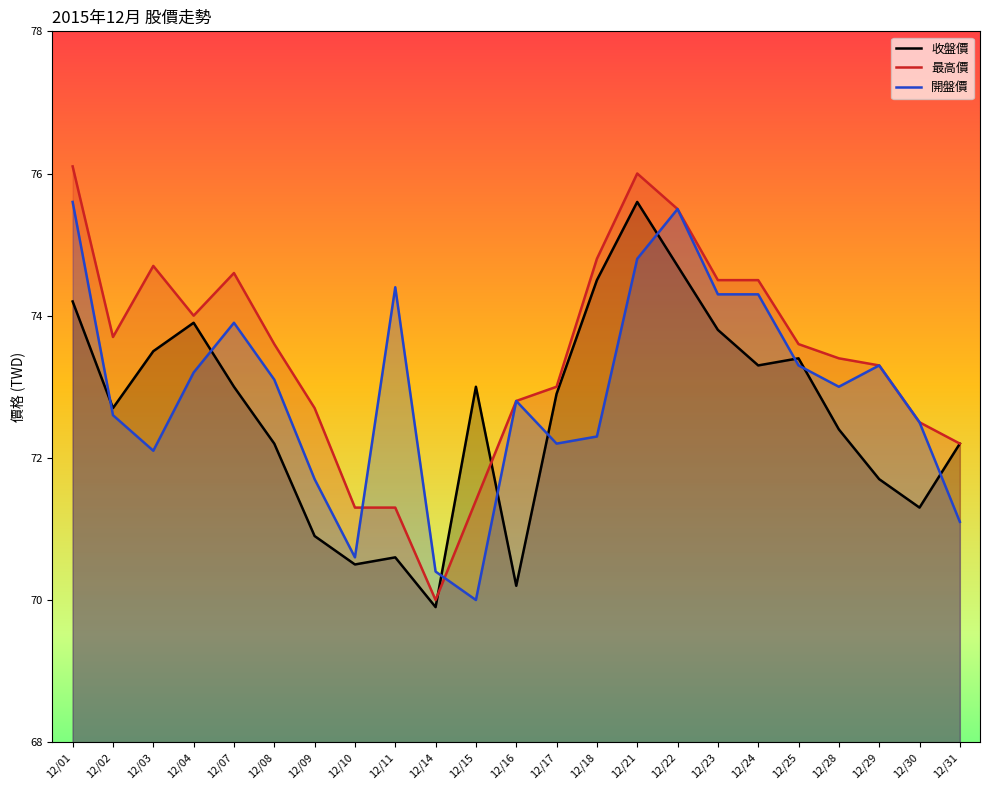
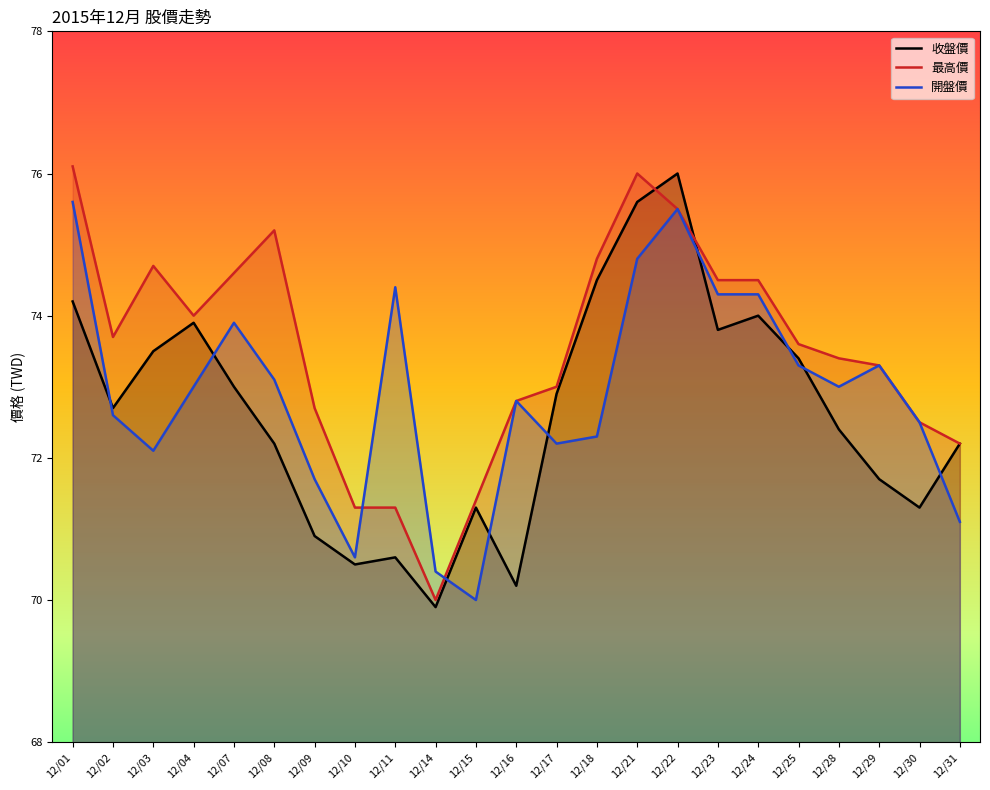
  {
    "收盤價": {
      "12/01": 74.2,
      "12/02": 72.7,
      "12/03": 73.5,
      "12/04": 73.9,
      "12/07": 73.0,
      "12/08": 72.2,
      "12/09": 70.9,
      "12/10": 70.5,
      "12/11": 70.6,
      "12/14": 69.9,
-     "12/15": 73.0,
+     "12/15": 71.3,
      "12/16": 70.2,
      "12/17": 72.9,
      "12/18": 74.5,
      "12/21": 75.6,
-     "12/22": 74.7,
+     "12/22": 76.0,
      "12/23": 73.8,
-     "12/24": 73.3,
+     "12/24": 74.0,
      "12/25": 73.4,
      "12/28": 72.4,
      "12/29": 71.7,
      "12/30": 71.3
    },
    "最高價": {
      "12/01": 76.1,
      "12/02": 73.7,
      "12/03": 74.7,
      "12/04": 74.0,
      "12/07": 74.6,
-     "12/08": 73.6,
+     "12/08": 75.2,
      "12/09": 72.7,
      "12/10": 71.3,
      "12/11": 71.3,
      "12/14": 70.0,
      "12/15": 71.4,
      "12/17": 73.0,
      "12/18": 74.8,
      "12/21": 76.0,
      "12/23": 74.5,
      "12/24": 74.5,
      "12/25": 73.6,
      "12/28": 73.4
    },
    "開盤價": {
      "12/01": 75.6,
      "12/02": 72.6,
      "12/03": 72.1,
-     "12/04": 73.2,
+     "12/04": 73.0,
      "12/07": 73.9,
      "12/08": 73.1,
      "12/09": 71.7,
      "12/10": 70.6,
      "12/11": 74.4,
      "12/14": 70.4,
      "12/15": 70.0,
      "12/17": 72.2,
      "12/18": 72.3,
      "12/21": 74.8,
      "12/23": 74.3,
      "12/24": 74.3,
      "12/25": 73.3,
      "12/28": 73.0,
      "12/31": 71.1
    }
  }
